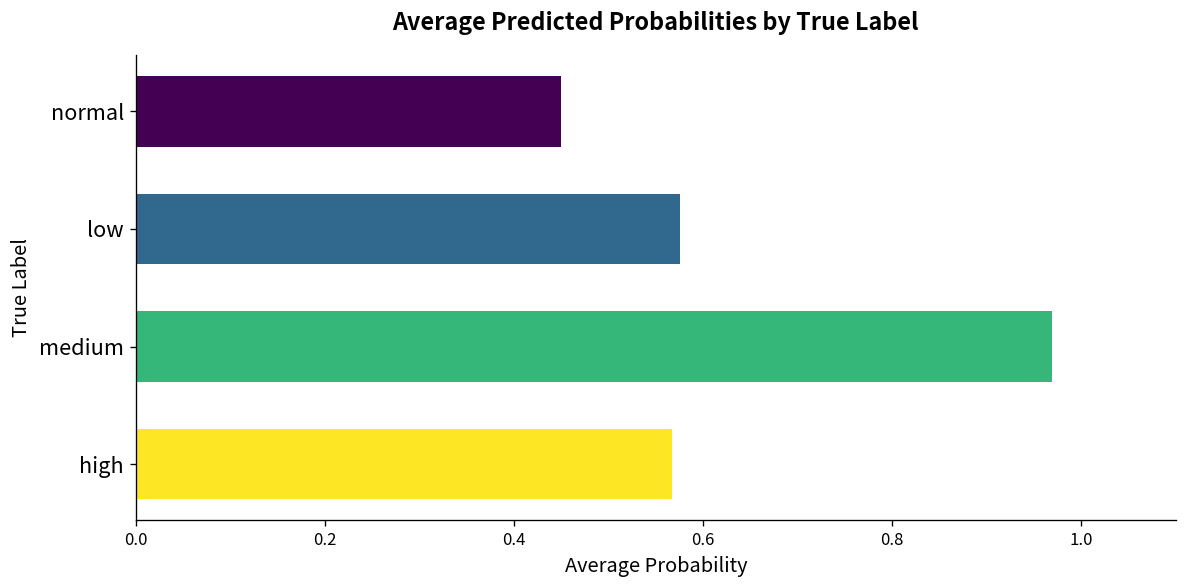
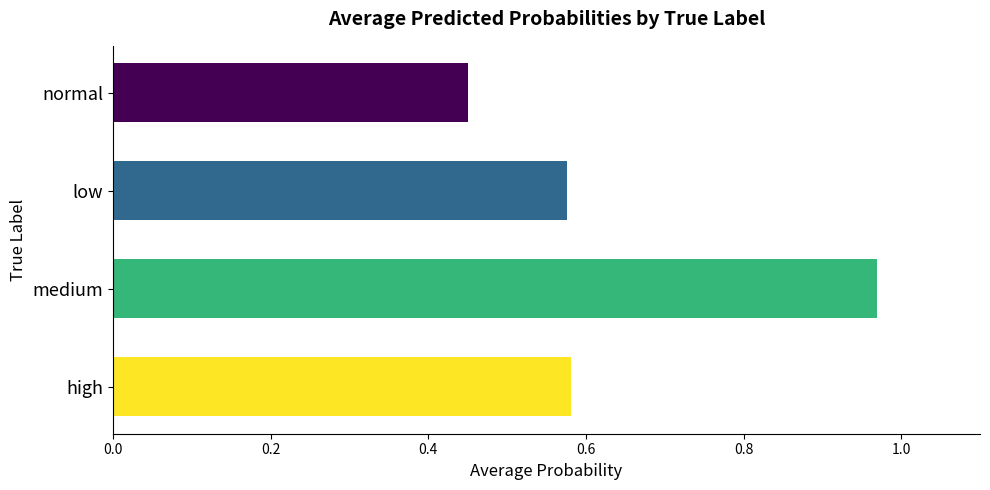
  {
    "normal": 0.45,
    "low": 0.58,
    "medium": 0.97,
-   "high": 0.57
+   "high": 0.58
  }
